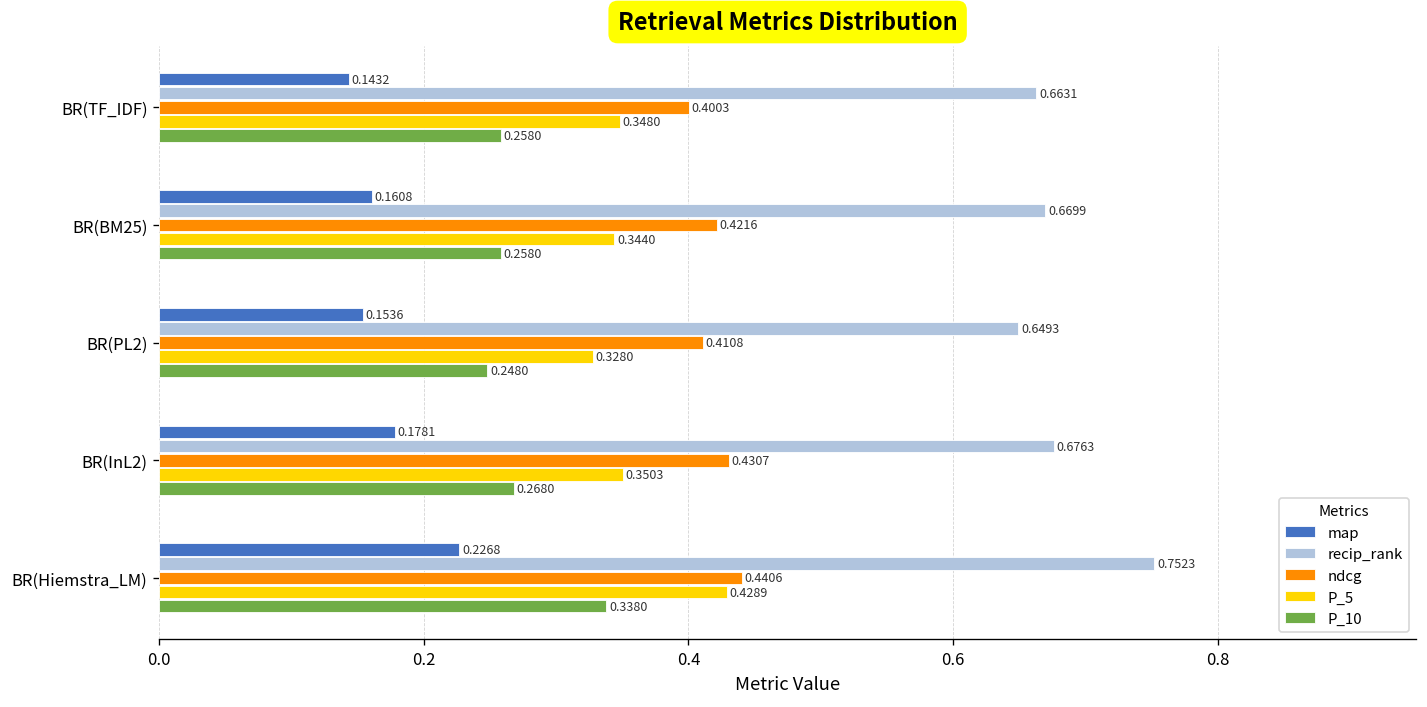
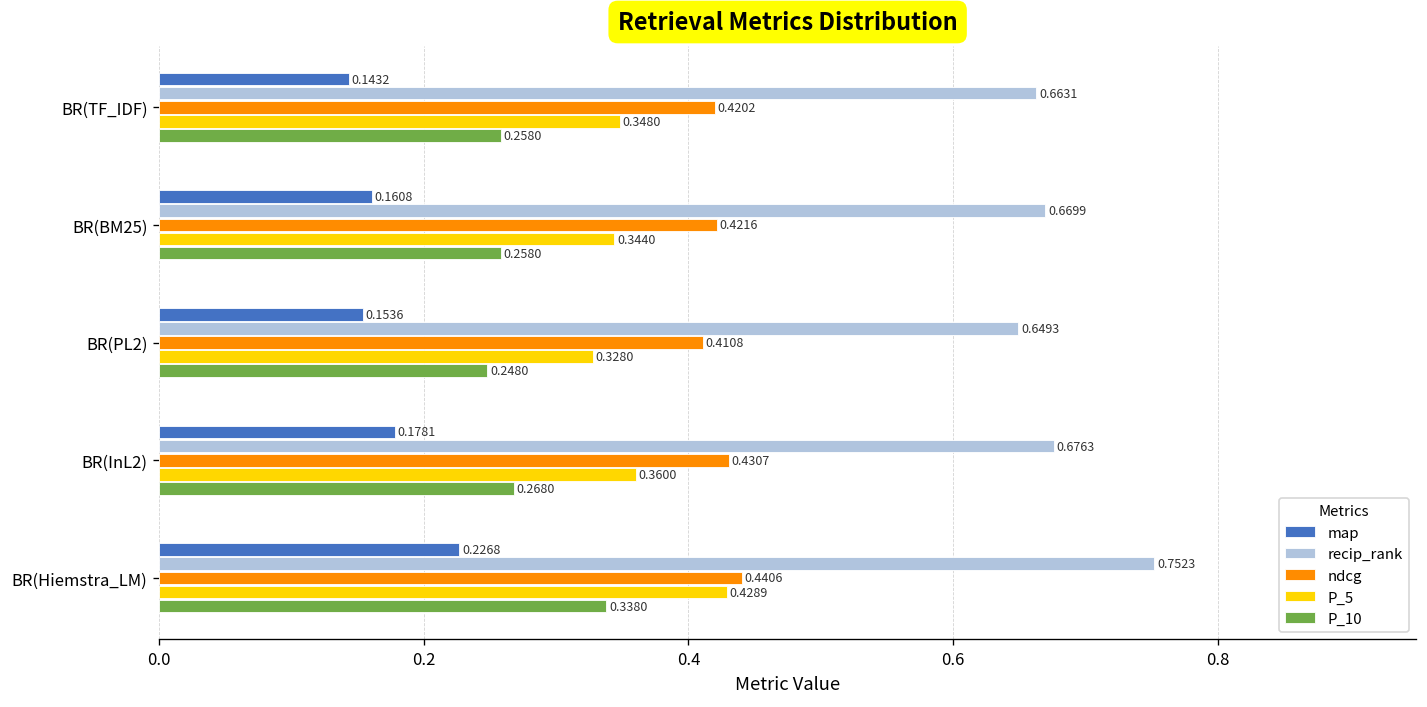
  {
    "map": {
      "BR(TF_IDF)": 0.1432,
      "BR(BM25)": 0.1608,
      "BR(PL2)": 0.1536,
      "BR(InL2)": 0.1781,
      "BR(Hiemstra_LM)": 0.2268
    },
    "recip_rank": {
      "BR(TF_IDF)": 0.6631,
      "BR(BM25)": 0.6699,
      "BR(PL2)": 0.6493,
      "BR(InL2)": 0.6763,
      "BR(Hiemstra_LM)": 0.7523
    },
    "ndcg": {
-     "BR(TF_IDF)": 0.4003,
+     "BR(TF_IDF)": 0.4202,
      "BR(BM25)": 0.4216,
      "BR(PL2)": 0.4108,
      "BR(InL2)": 0.4307,
      "BR(Hiemstra_LM)": 0.4406
    },
    "P_5": {
      "BR(TF_IDF)": 0.3480,
      "BR(BM25)": 0.3440,
      "BR(PL2)": 0.3280,
-     "BR(InL2)": 0.3503,
+     "BR(InL2)": 0.3600,
      "BR(Hiemstra_LM)": 0.4289
    },
    "P_10": {
      "BR(TF_IDF)": 0.2580,
      "BR(BM25)": 0.2580,
      "BR(PL2)": 0.2480,
      "BR(InL2)": 0.2680,
      "BR(Hiemstra_LM)": 0.3380
    }
  }
